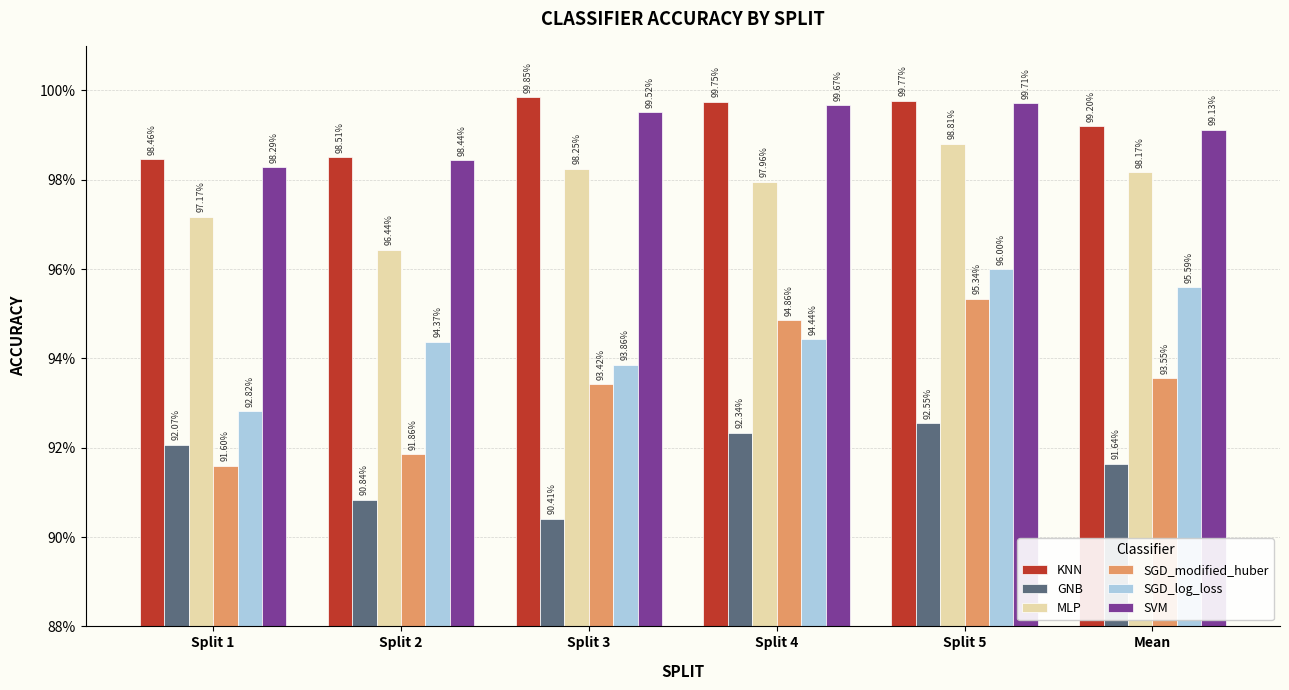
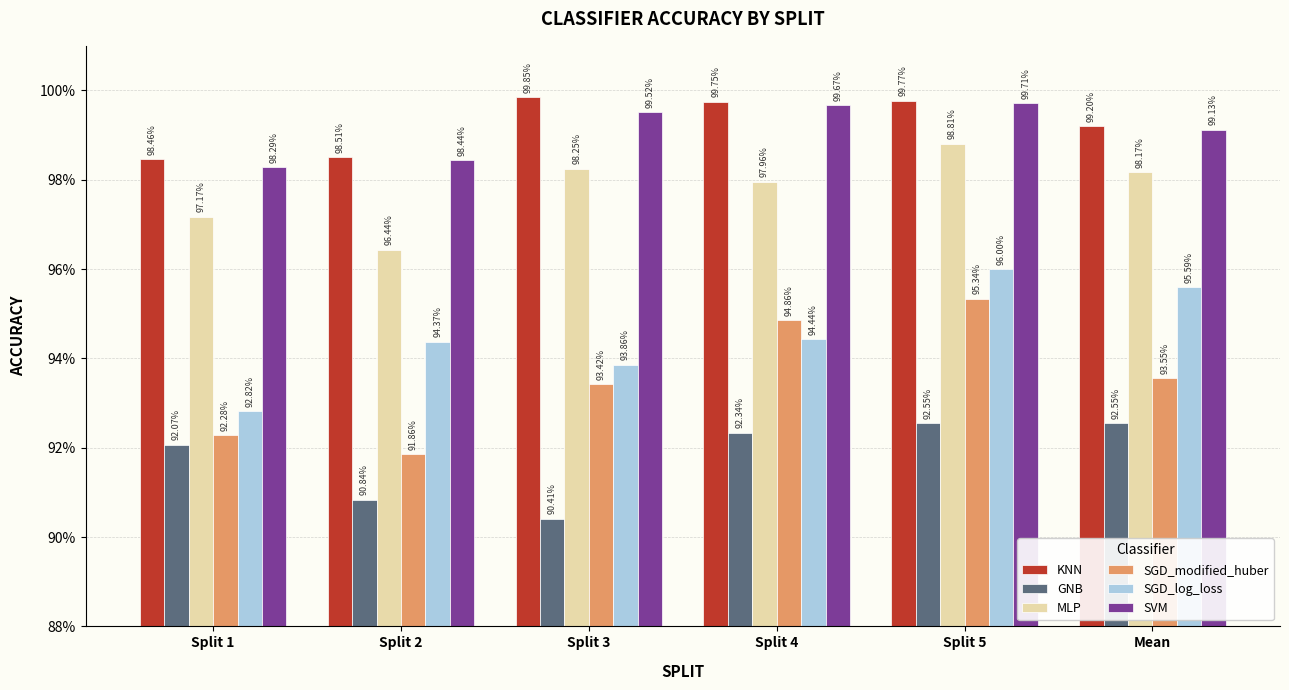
  {
    "KNN": {
      "Split 1": "98.46%",
      "Split 2": "98.51%",
      "Split 3": "99.85%",
      "Split 4": "99.75%",
      "Split 5": "99.77%",
      "Mean": "99.20%"
    },
    "GNB": {
      "Split 1": "92.07%",
      "Split 2": "90.84%",
      "Split 3": "90.41%",
      "Split 4": "92.34%",
      "Split 5": "92.55%",
-     "Mean": "91.64%"
+     "Mean": "92.55%"
    },
    "MLP": {
      "Split 1": "97.17%",
      "Split 2": "96.44%",
      "Split 3": "98.25%",
      "Split 4": "97.96%",
      "Split 5": "98.81%",
      "Mean": "98.17%"
    },
    "SGD_modified_huber": {
-     "Split 1": "91.60%",
+     "Split 1": "92.28%",
      "Split 2": "91.86%",
      "Split 3": "93.42%",
      "Split 4": "94.86%",
      "Split 5": "95.34%",
      "Mean": "93.55%"
    },
    "SGD_log_loss": {
      "Split 1": "92.82%",
      "Split 2": "94.37%",
      "Split 3": "93.86%",
      "Split 4": "94.44%",
      "Split 5": "96.00%",
      "Mean": "95.59%"
    },
    "SVM": {
      "Split 1": "98.29%",
      "Split 2": "98.44%",
      "Split 3": "99.52%",
      "Split 4": "99.67%",
      "Split 5": "99.71%",
      "Mean": "99.13%"
    }
  }
